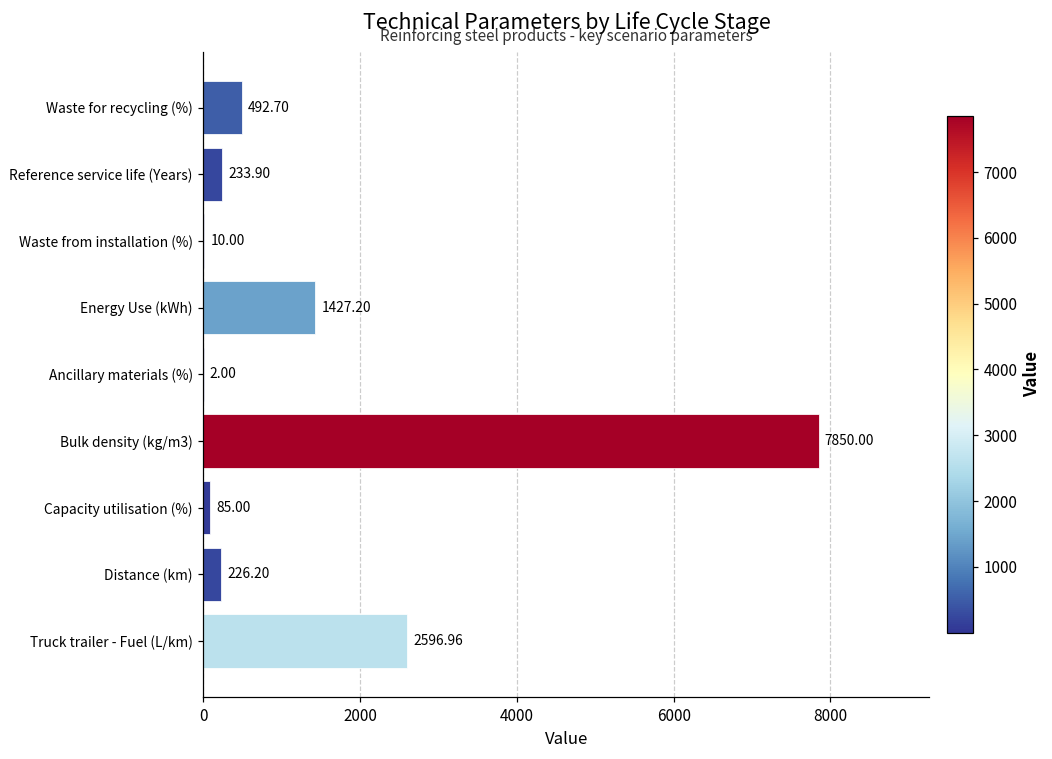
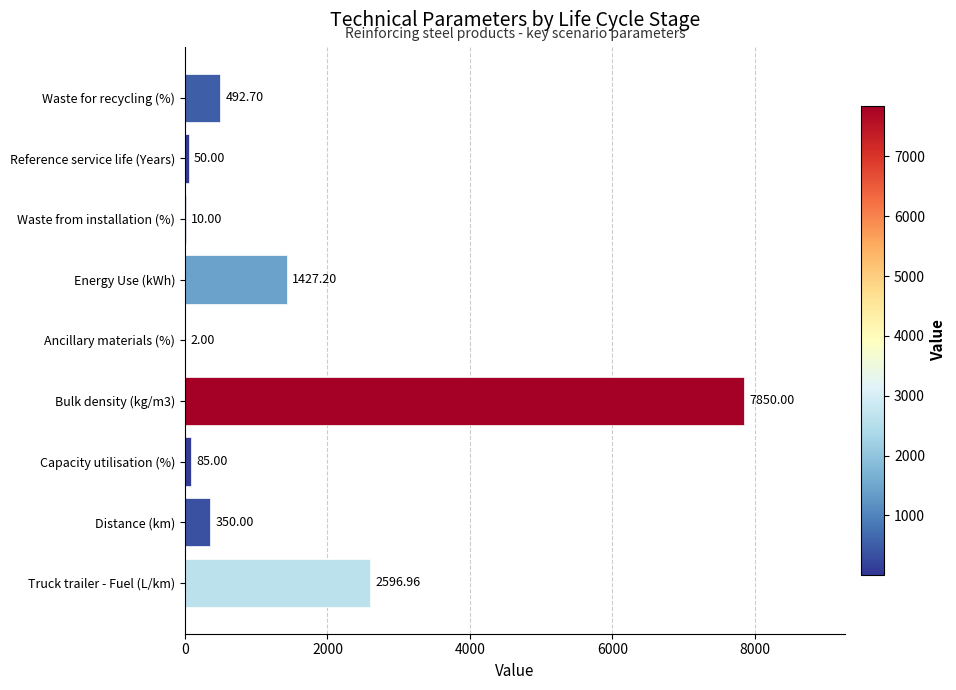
  {
    "Waste for recycling (%)": 492.70,
-   "Reference service life (Years)": 233.90,
+   "Reference service life (Years)": 50.00,
    "Waste from installation (%)": 10.00,
    "Energy Use (kWh)": 1427.20,
    "Ancillary materials (%)": 2.00,
    "Bulk density (kg/m3)": 7850.00,
    "Capacity utilisation (%)": 85.00,
-   "Distance (km)": 226.20,
+   "Distance (km)": 350.00,
    "Truck trailer - Fuel (L/km)": 2596.96
  }
